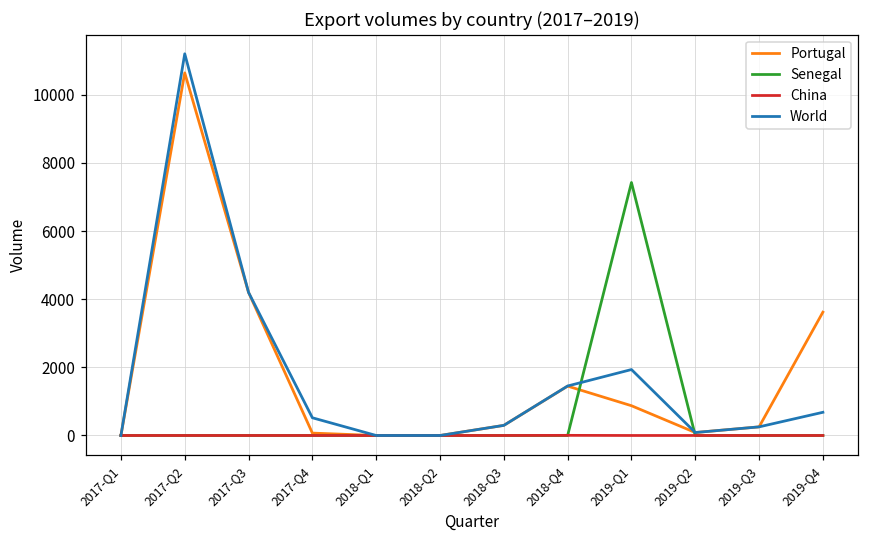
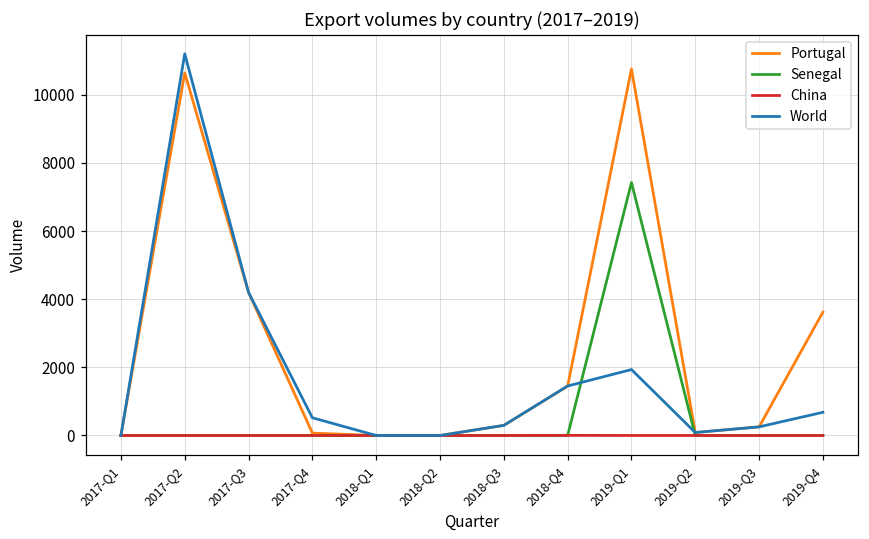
  {
    "Portugal": {
      "2017-Q2": 10600,
-     "2019-Q1": 900,
+     "2019-Q1": 10800,
      "2019-Q4": 3600
    },
    "Senegal": {
      "2019-Q1": 7400
    },
    "China": {
      "2019-Q1": 0
    },
    "World": {
      "2017-Q2": 11200,
      "2017-Q4": 500,
      "2019-Q1": 1900,
      "2019-Q4": 700
    }
  }
